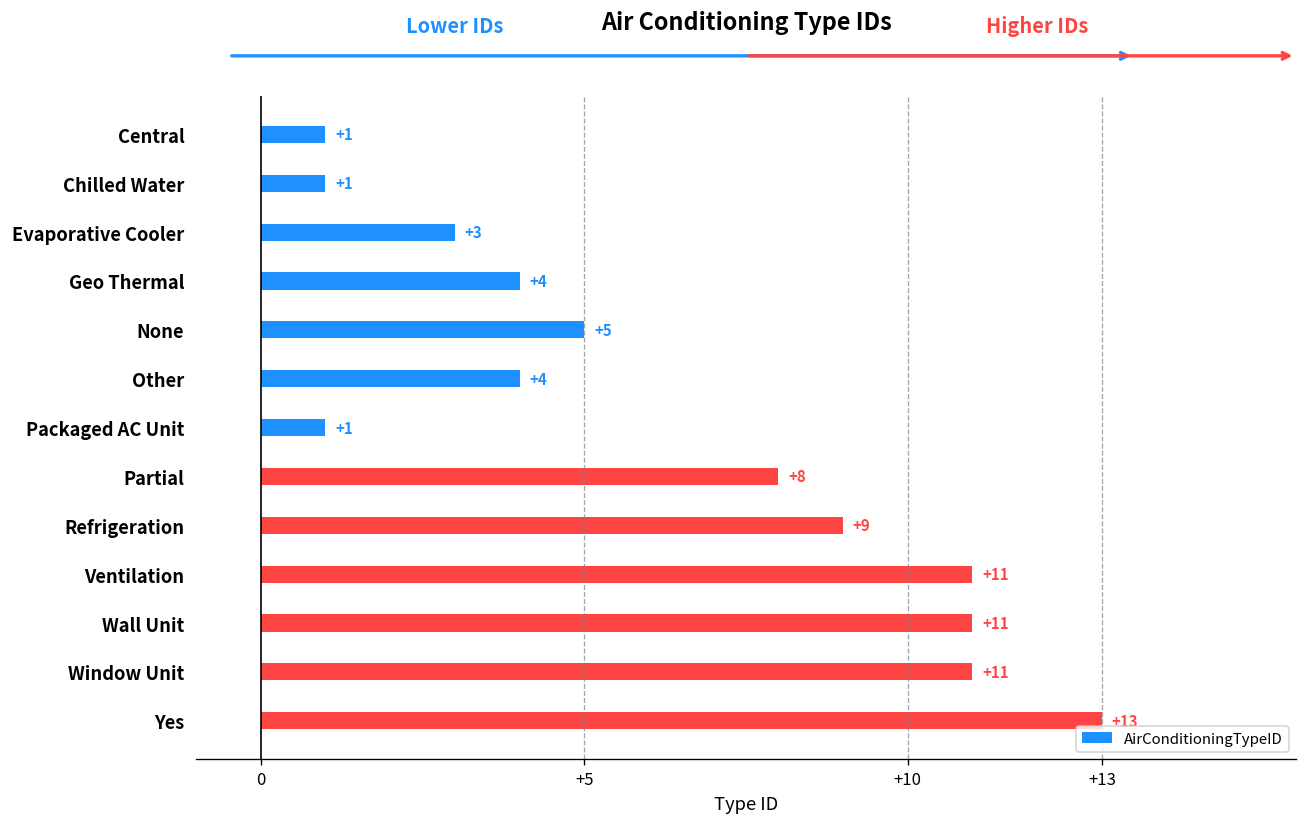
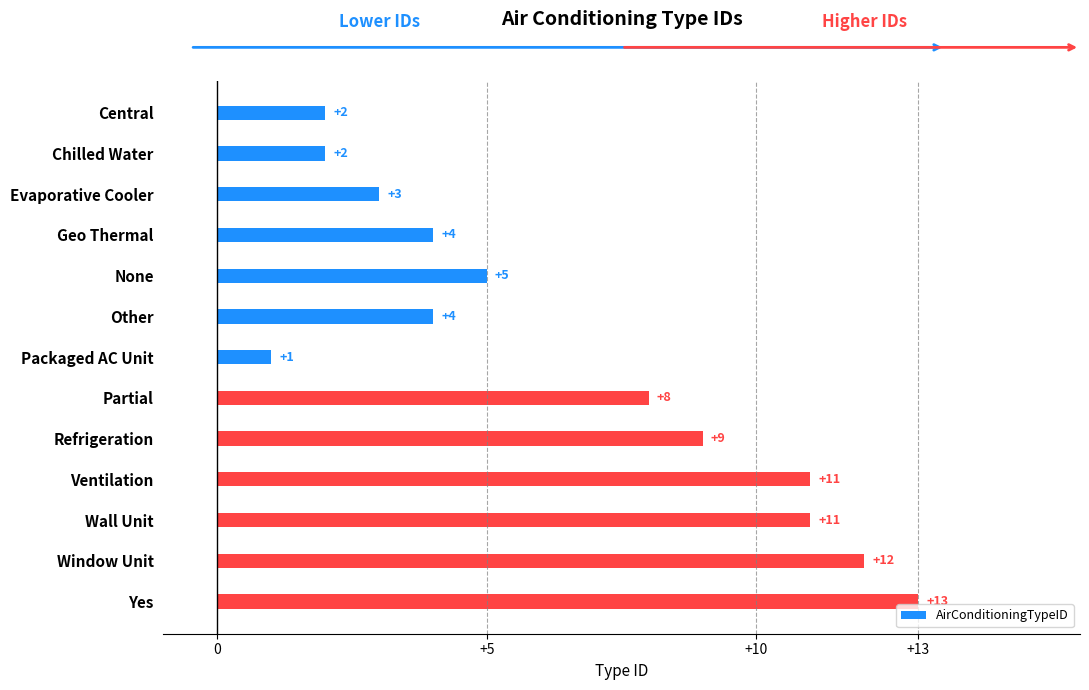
  {
-   "Central": "+1",
-   "Chilled Water": "+1",
+   "Central": "+2",
+   "Chilled Water": "+2",
    "Evaporative Cooler": "+3",
    "Geo Thermal": "+4",
    "None": "+5",
    "Other": "+4",
    "Packaged AC Unit": "+1",
    "Partial": "+8",
    "Refrigeration": "+9",
    "Ventilation": "+11",
    "Wall Unit": "+11",
-   "Window Unit": "+11"
+   "Window Unit": "+12"
  }
